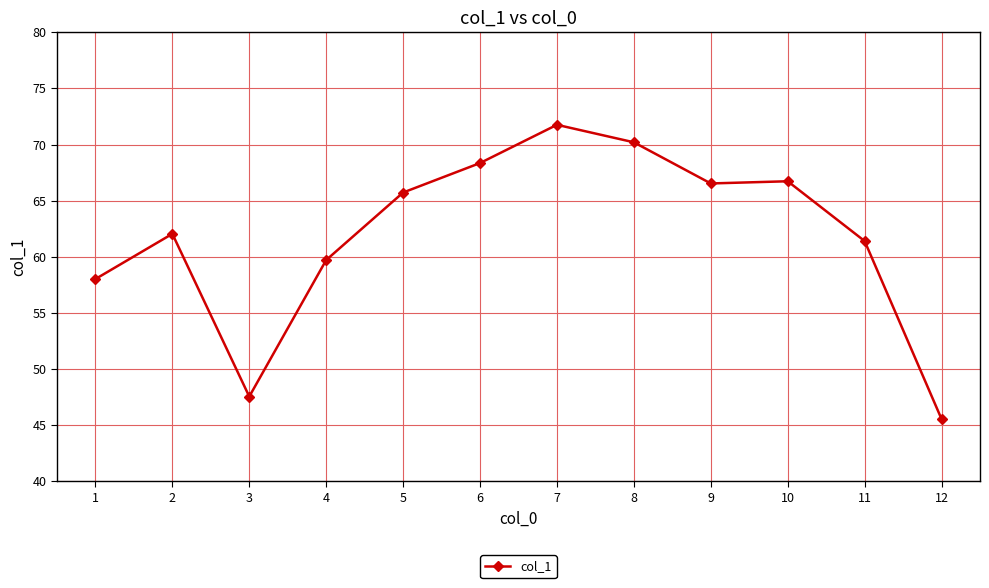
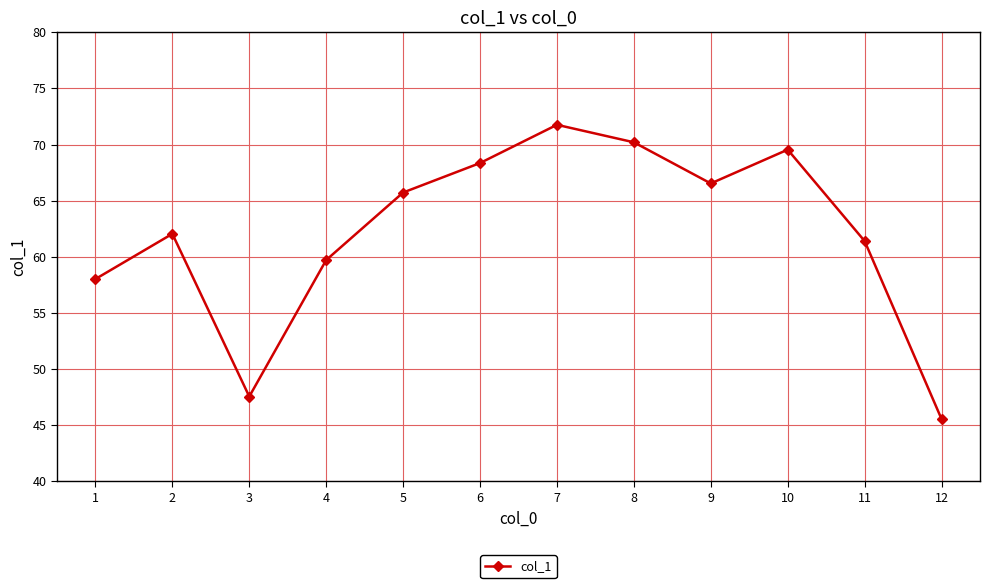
  {
    "1": 58.0,
    "2": 62.0,
    "3": 47.6,
    "4": 59.7,
    "5": 65.7,
    "6": 68.4,
    "7": 71.8,
    "8": 70.2,
    "9": 66.5,
-   "10": 66.7,
+   "10": 69.5,
    "11": 61.4,
    "12": 45.6
  }
